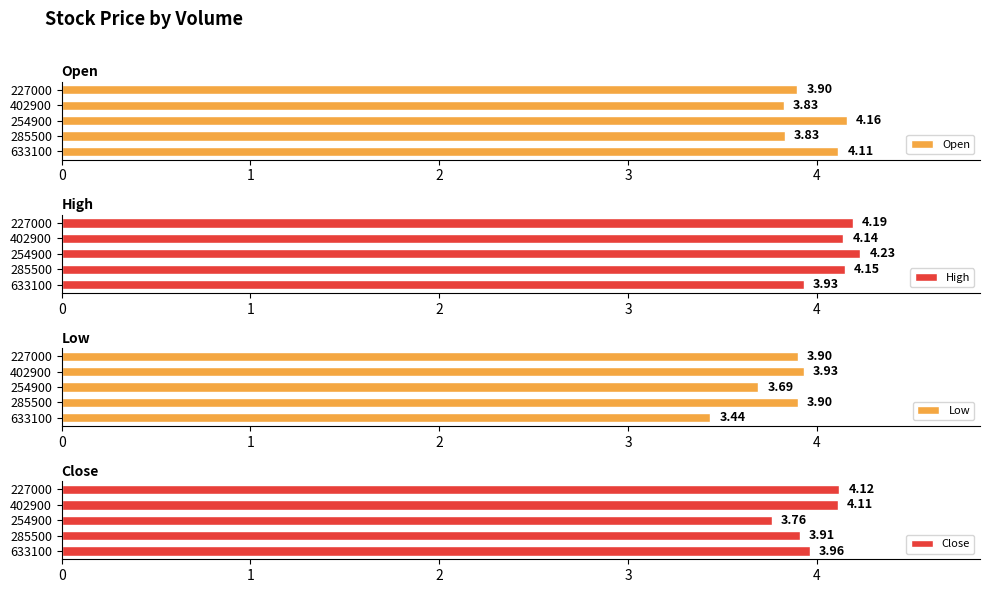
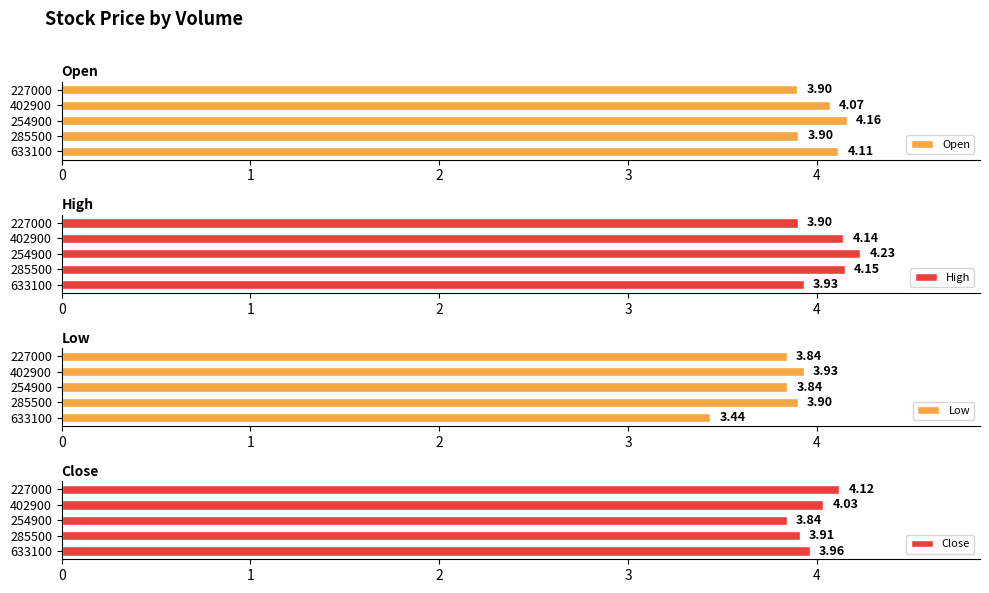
  {
    "Open": {
      "227000": 3.90,
-     "402900": 3.83,
+     "402900": 4.07,
      "254900": 4.16,
-     "285500": 3.83,
+     "285500": 3.90,
      "633100": 4.11
    },
    "High": {
-     "227000": 4.19,
+     "227000": 3.90,
      "402900": 4.14,
      "254900": 4.23,
      "285500": 4.15,
      "633100": 3.93
    },
    "Low": {
-     "227000": 3.90,
+     "227000": 3.84,
      "402900": 3.93,
-     "254900": 3.69,
+     "254900": 3.84,
      "285500": 3.90,
      "633100": 3.44
    },
    "Close": {
      "227000": 4.12,
-     "402900": 4.11,
-     "254900": 3.76,
+     "402900": 4.03,
+     "254900": 3.84,
      "285500": 3.91,
      "633100": 3.96
    }
  }
